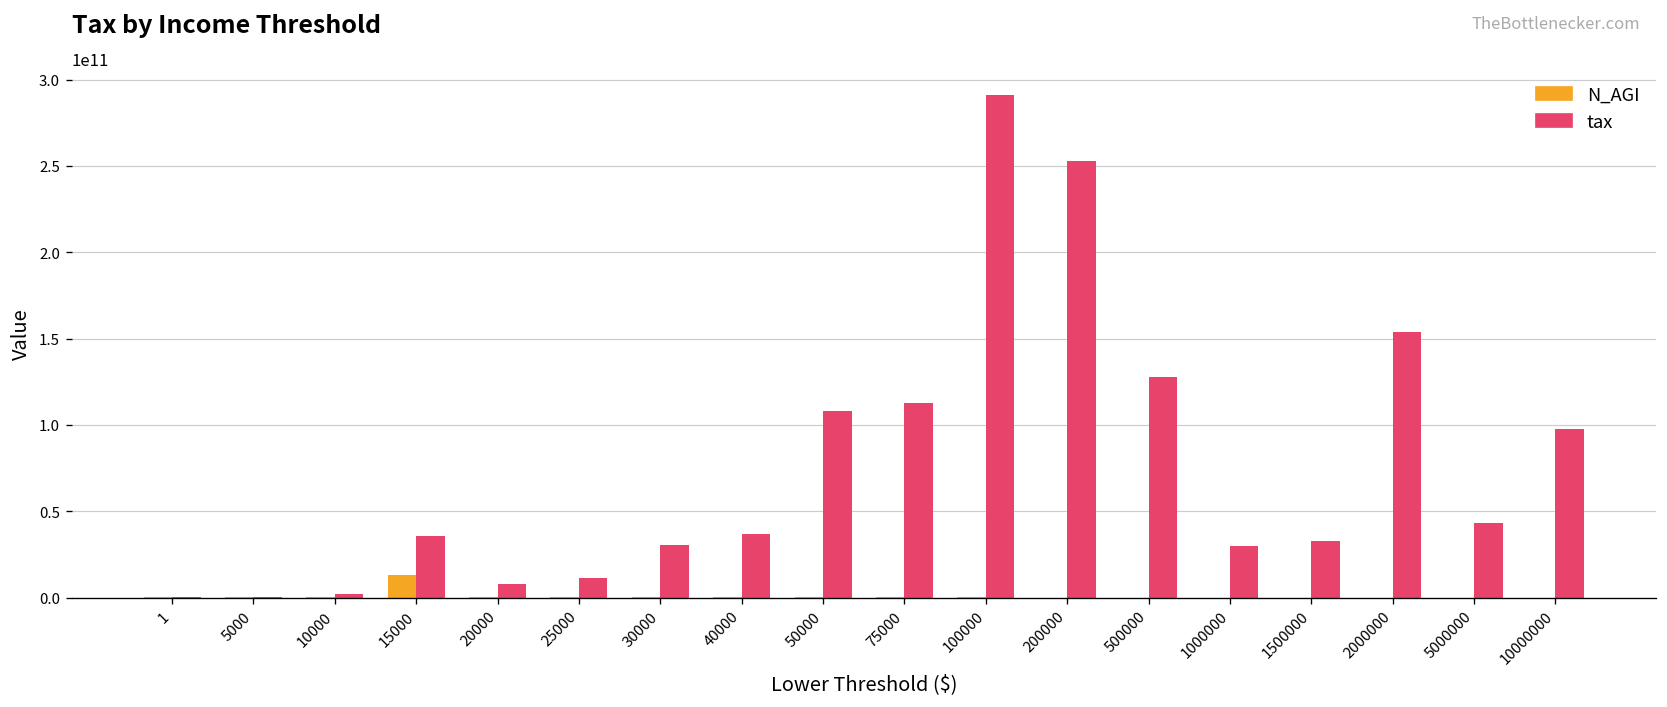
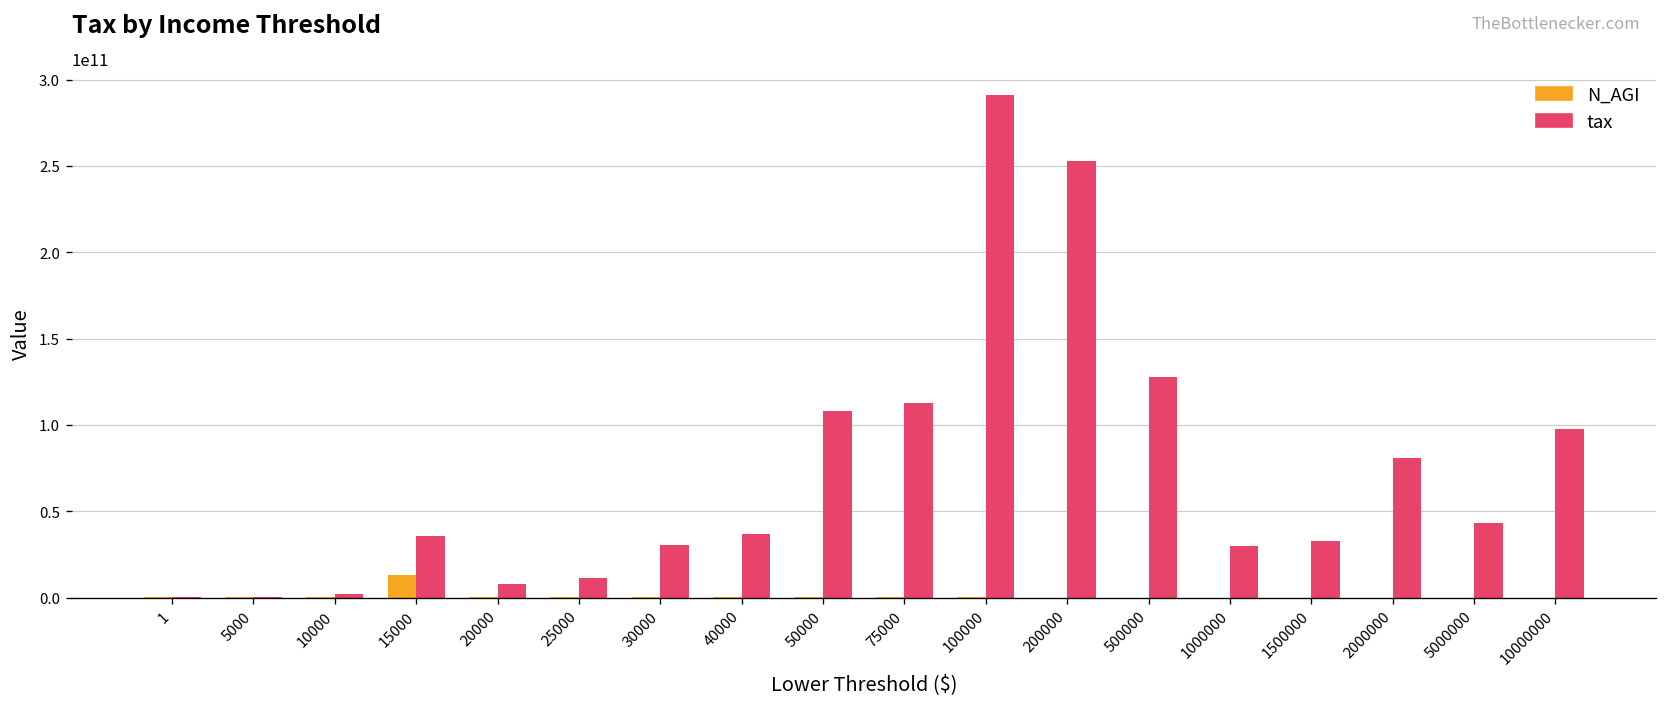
  {
    "N_AGI": {
      "15000": 13000000000
    },
    "tax": {
      "10000": 2000000000,
      "15000": 36000000000,
      "20000": 8000000000,
      "25000": 11000000000,
      "30000": 30000000000,
      "40000": 37000000000,
      "50000": 108000000000,
      "75000": 113000000000,
      "100000": 291000000000,
      "200000": 253000000000,
      "500000": 128000000000,
      "1000000": 30000000000,
      "1500000": 33000000000,
-     "2000000": 154000000000,
+     "2000000": 81000000000,
      "5000000": 43000000000,
      "10000000": 97000000000
    }
  }
